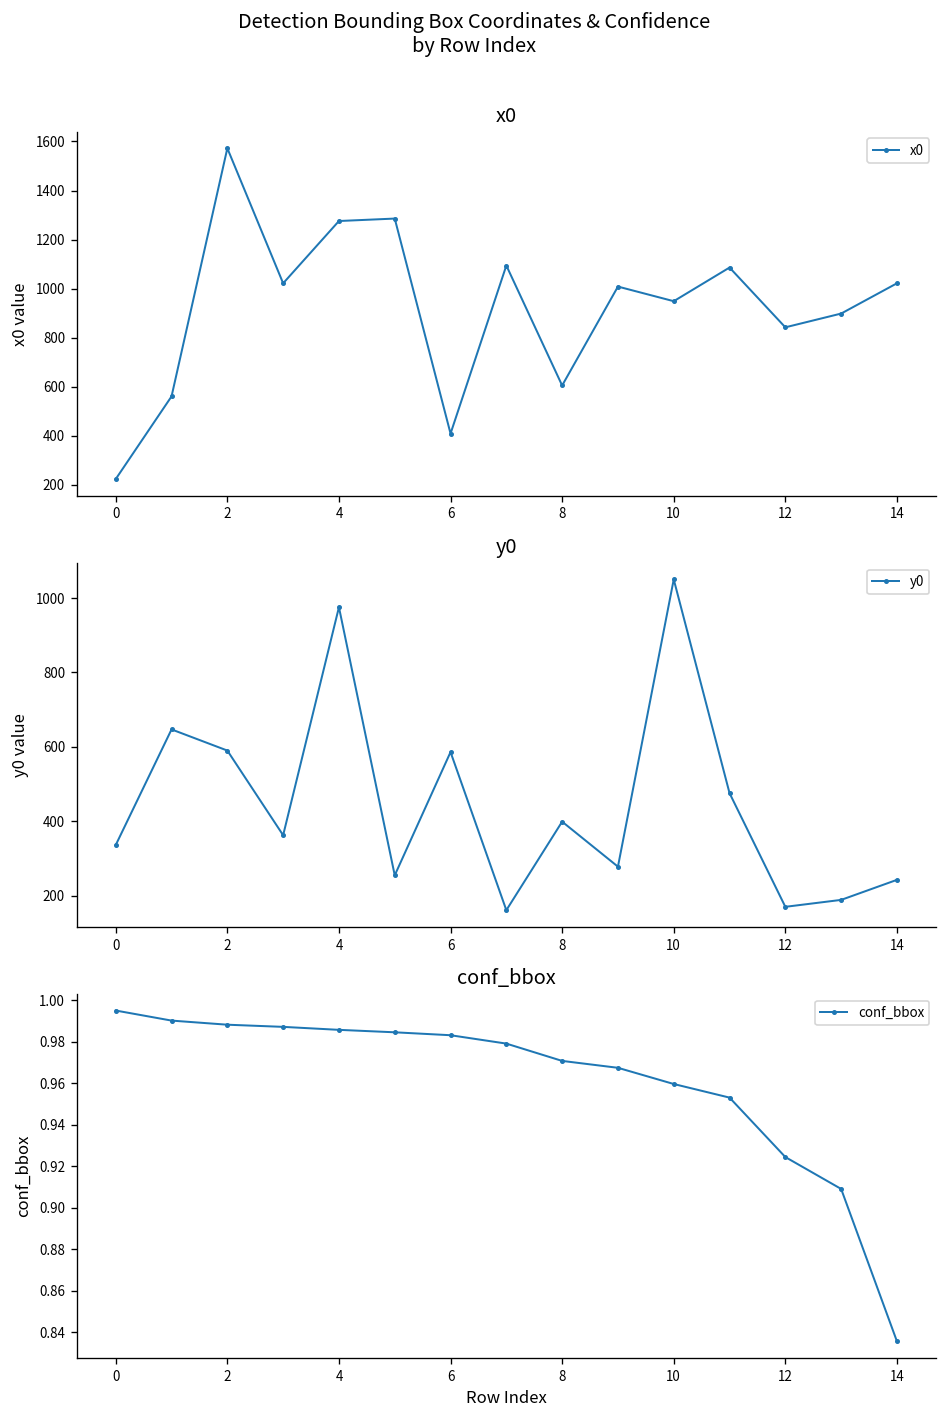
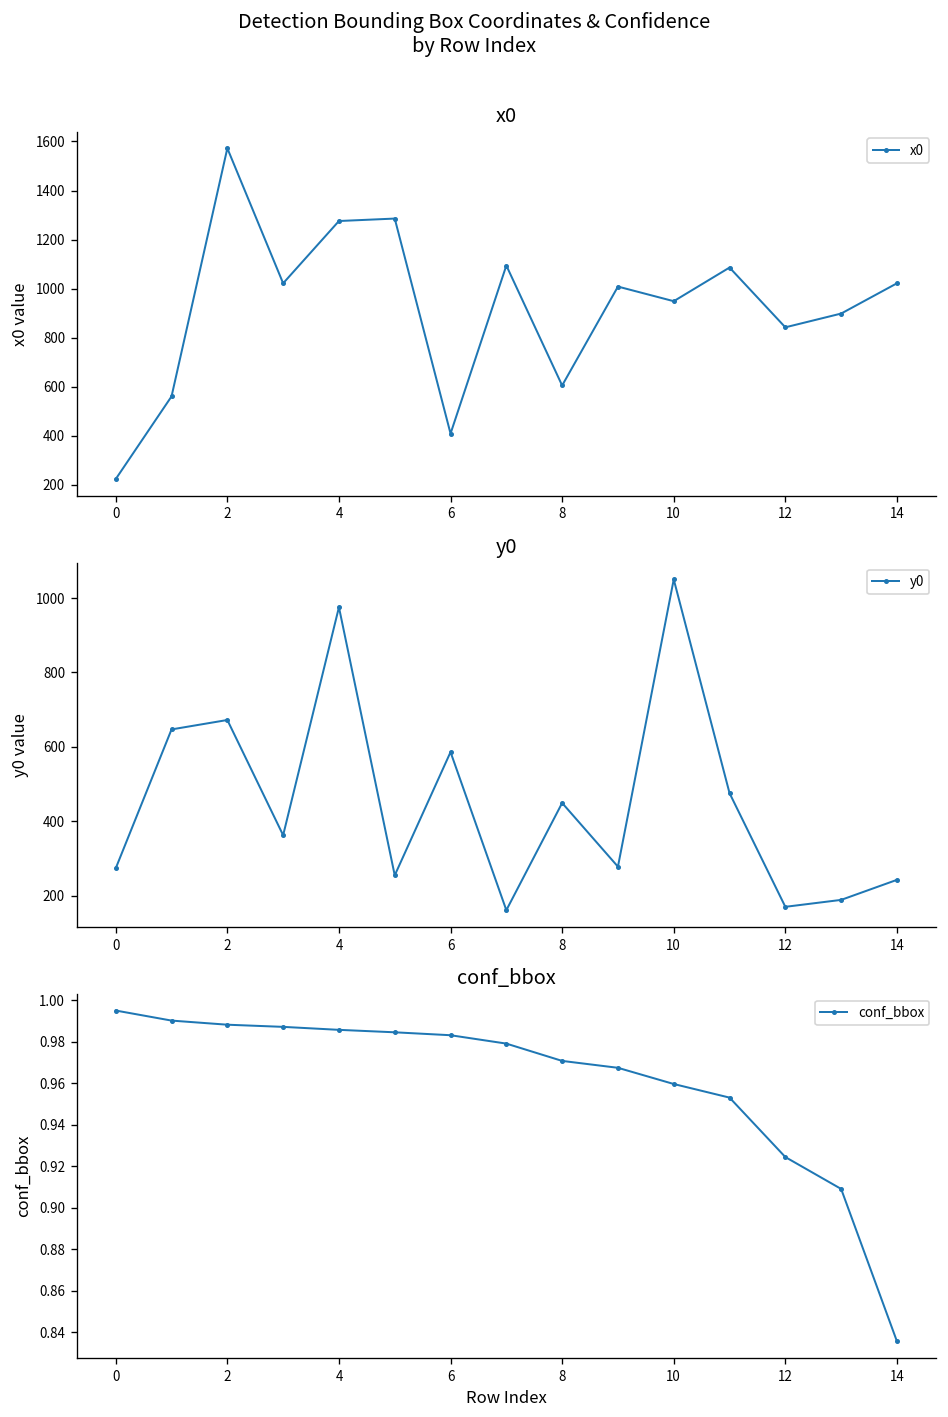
  {
    "x0": {
      "0": 220,
      "2": 1570,
      "4": 1280,
      "6": 410,
      "8": 600,
      "10": 950,
      "12": 840,
      "14": 1020
    },
    "y0": {
-     "0": 340,
-     "2": 590,
+     "0": 270,
+     "2": 670,
      "4": 970,
      "6": 590,
-     "8": 400,
+     "8": 450,
      "10": 1050,
      "12": 170,
      "14": 240
    },
    "conf_bbox": {
      "0": 0.995,
      "2": 0.988,
      "4": 0.986,
      "6": 0.983,
      "8": 0.971,
      "10": 0.960,
      "12": 0.924,
      "14": 0.835
    }
  }
